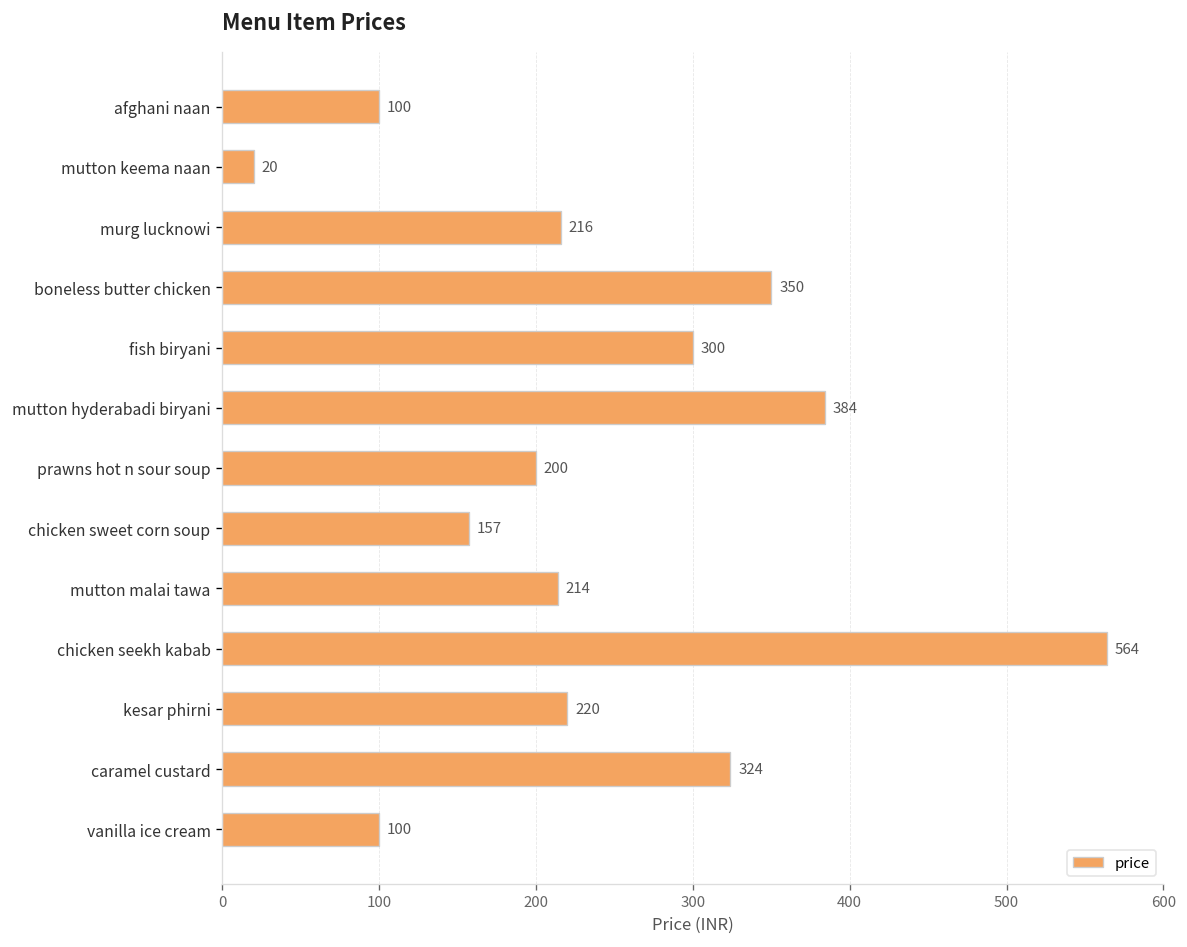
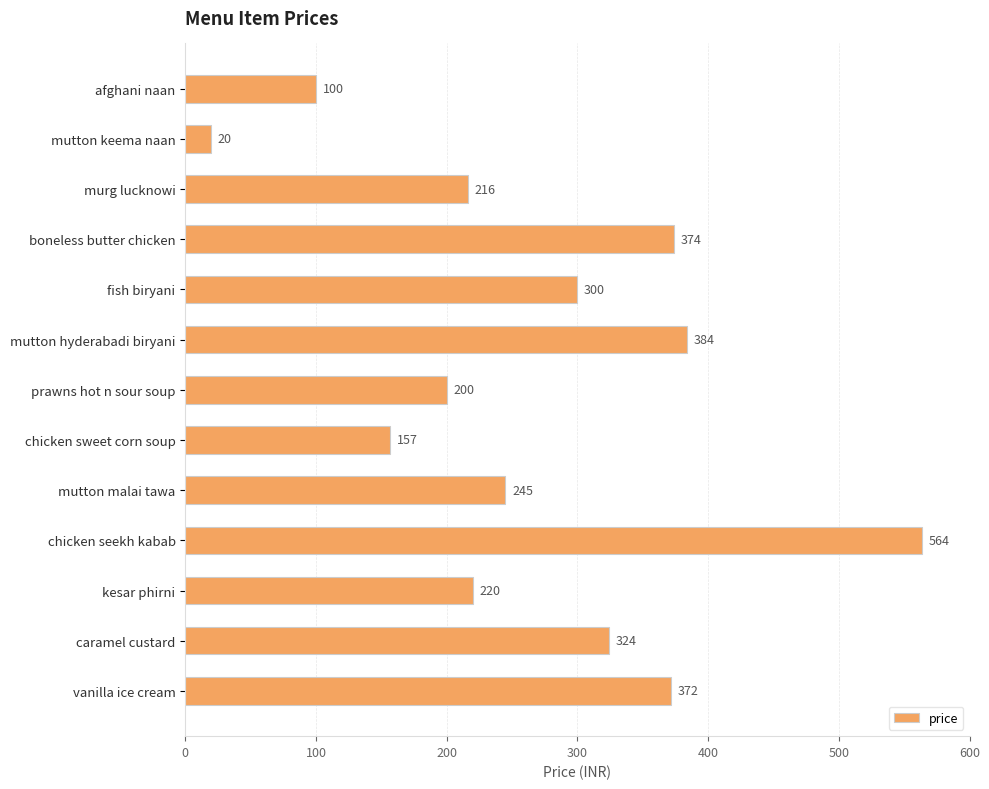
  {
    "afghani naan": 100,
    "mutton keema naan": 20,
    "murg lucknowi": 216,
-   "boneless butter chicken": 350,
+   "boneless butter chicken": 374,
    "fish biryani": 300,
    "mutton hyderabadi biryani": 384,
    "prawns hot n sour soup": 200,
    "chicken sweet corn soup": 157,
-   "mutton malai tawa": 214,
+   "mutton malai tawa": 245,
    "chicken seekh kabab": 564,
    "kesar phirni": 220,
    "caramel custard": 324,
-   "vanilla ice cream": 100
+   "vanilla ice cream": 372
  }
